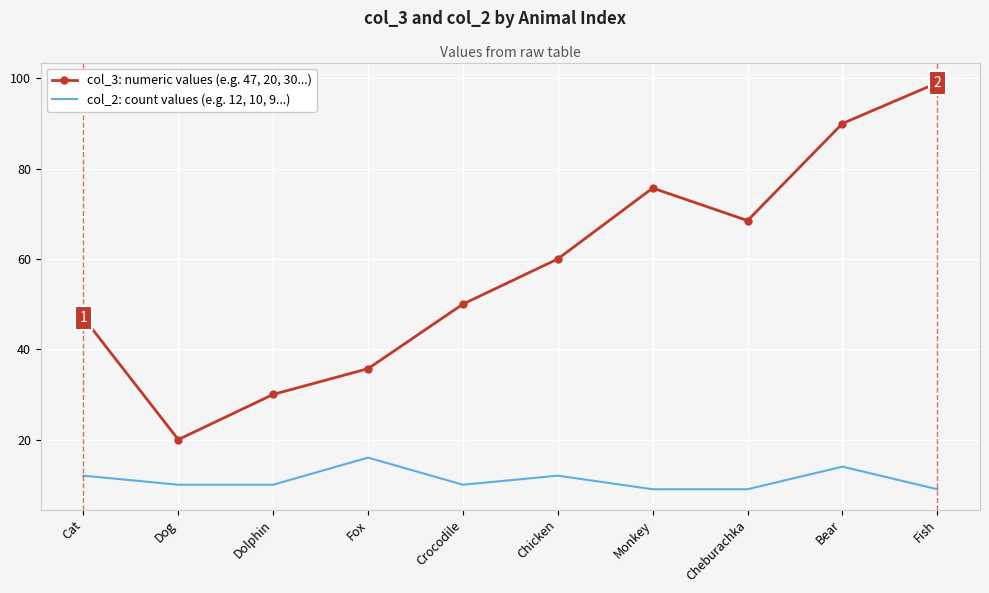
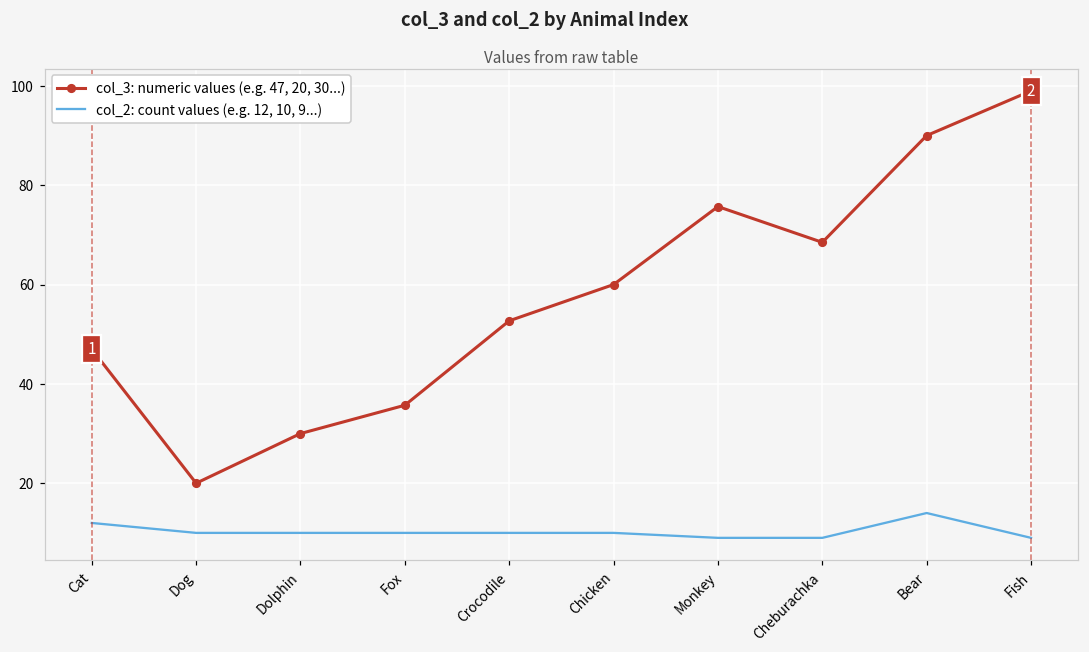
  {
    "col_3: numeric values (e.g. 47, 20, 30...)": {
      "Dog": 20,
      "Dolphin": 30,
      "Fox": 36,
-     "Crocodile": 50,
+     "Crocodile": 53,
      "Chicken": 60,
      "Monkey": 76,
      "Cheburachka": 69,
      "Bear": 90
    },
    "col_2: count values (e.g. 12, 10, 9...)": {
      "Cat": 12,
      "Dog": 10,
      "Dolphin": 10,
-     "Fox": 16,
+     "Fox": 10,
      "Crocodile": 10,
-     "Chicken": 12,
+     "Chicken": 10,
      "Monkey": 9,
      "Cheburachka": 9,
      "Bear": 14,
      "Fish": 9
    }
  }
